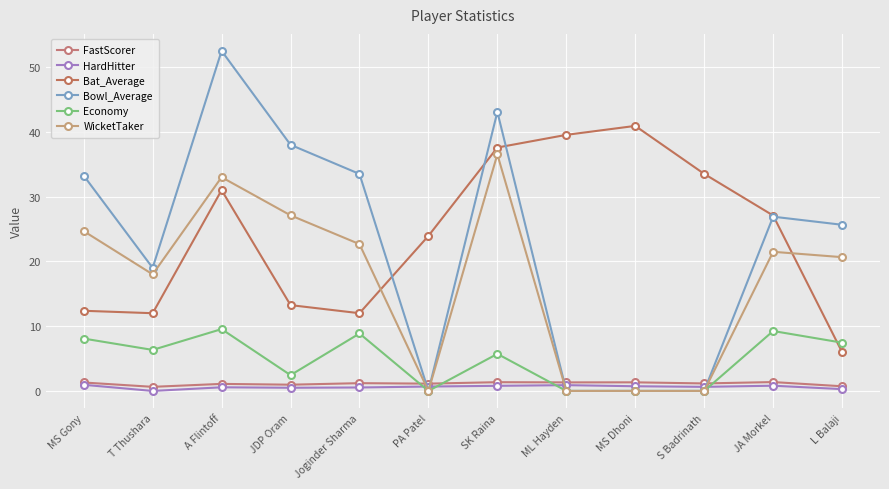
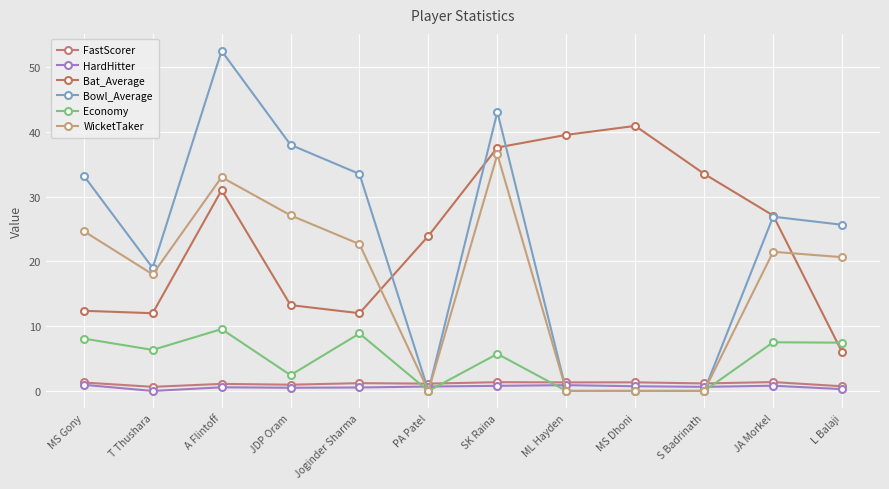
  {
    "Economy": {
      "MS Gony": 8,
      "T Thushara": 6,
      "A Flintoff": 10,
      "JDP Oram": 2,
      "Joginder Sharma": 9,
      "SK Raina": 6,
-     "JA Morkel": 9,
+     "JA Morkel": 8,
      "L Balaji": 7
    }
  }
